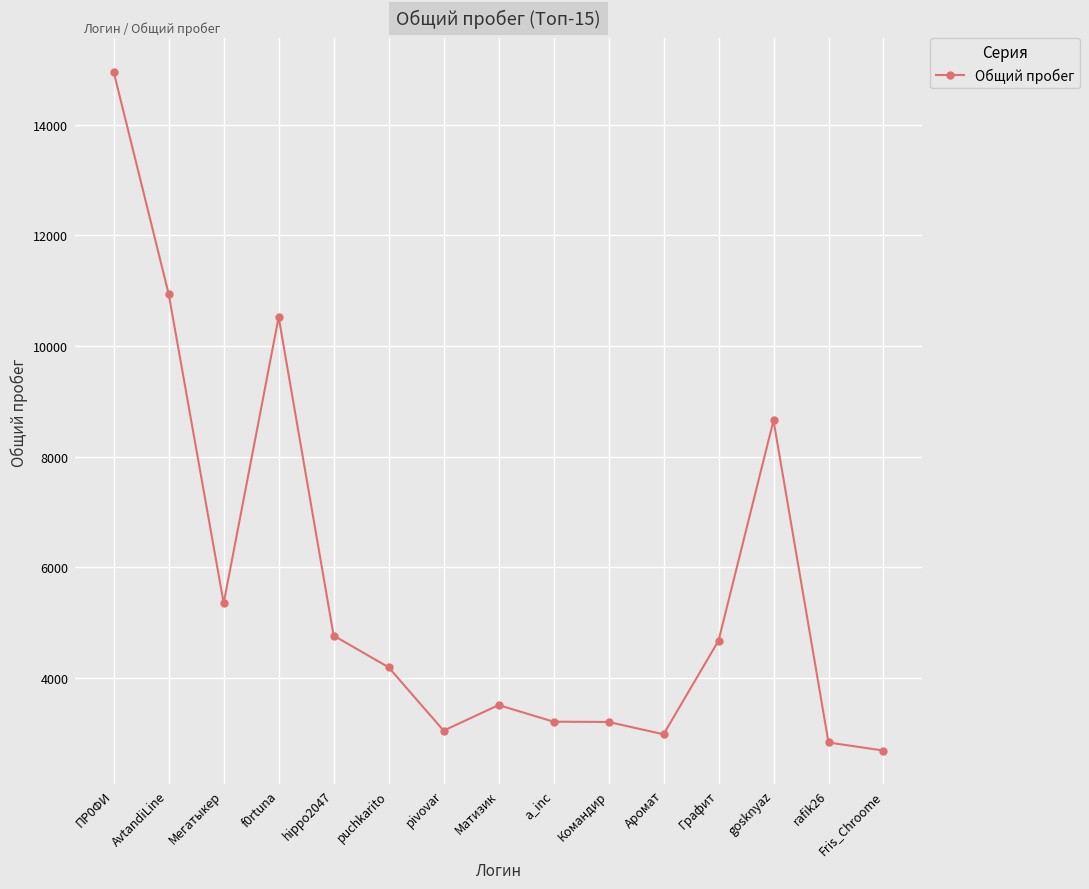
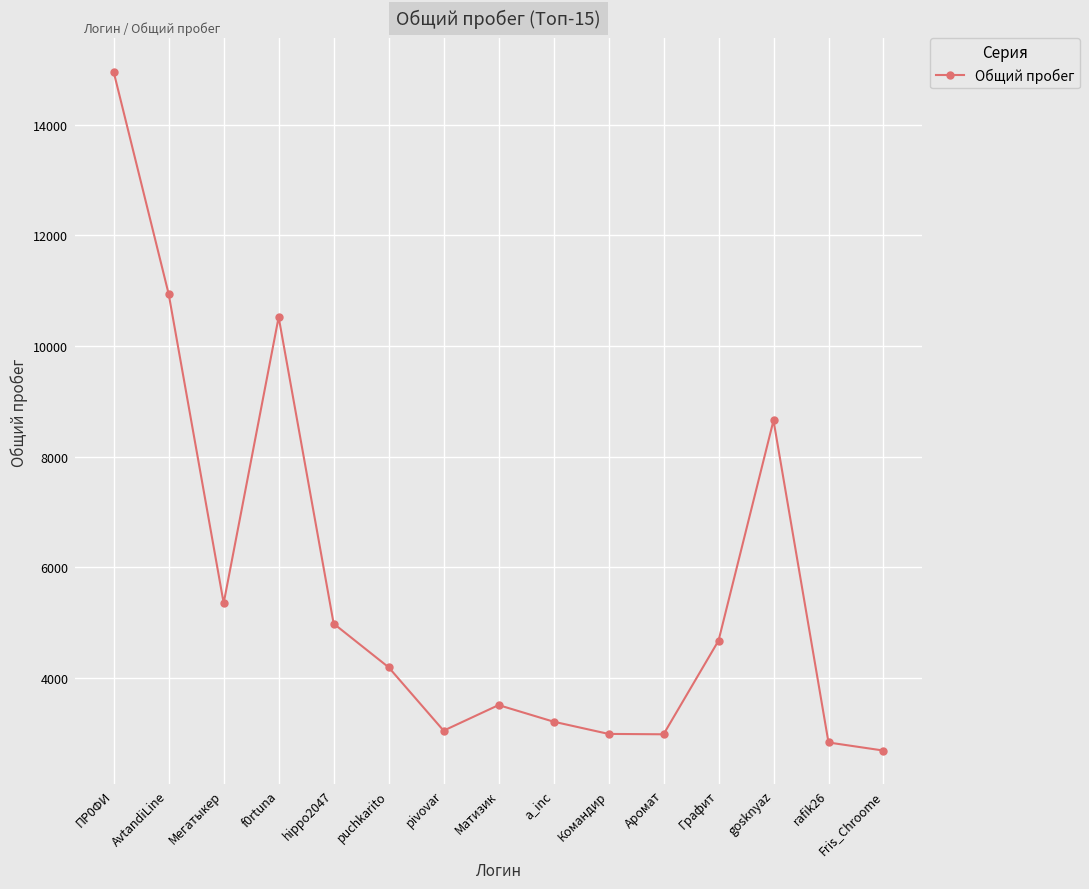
  {
    "ПР0ФИ": 14900,
    "AvtandiLine": 10900,
    "Мегатыкер": 5400,
    "f0rtuna": 10500,
-   "hippo2047": 4800,
+   "hippo2047": 5000,
    "puchkarito": 4200,
    "pivovar": 3000,
    "Матизик": 3500,
    "a_inc": 3200,
-   "Командир": 3200,
+   "Командир": 3000,
    "Аромат": 3000,
    "Графит": 4700,
    "gosknyaz": 8700,
    "rafik26": 2800,
    "Fris_Chroome": 2700
  }
